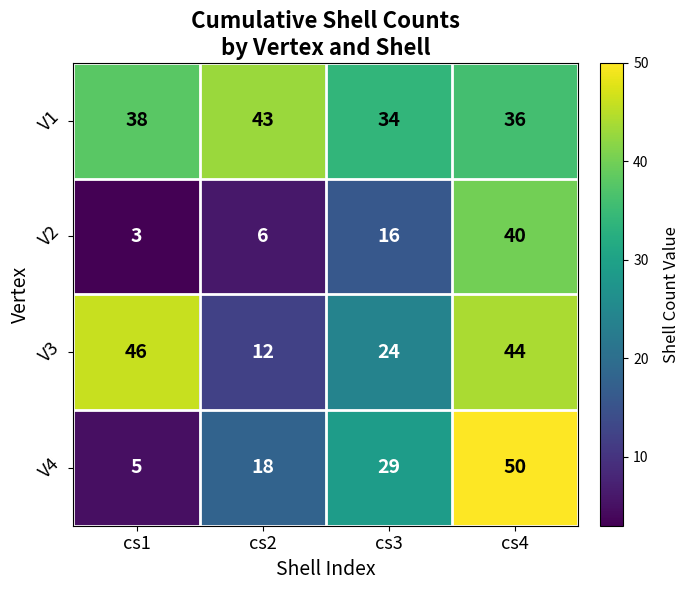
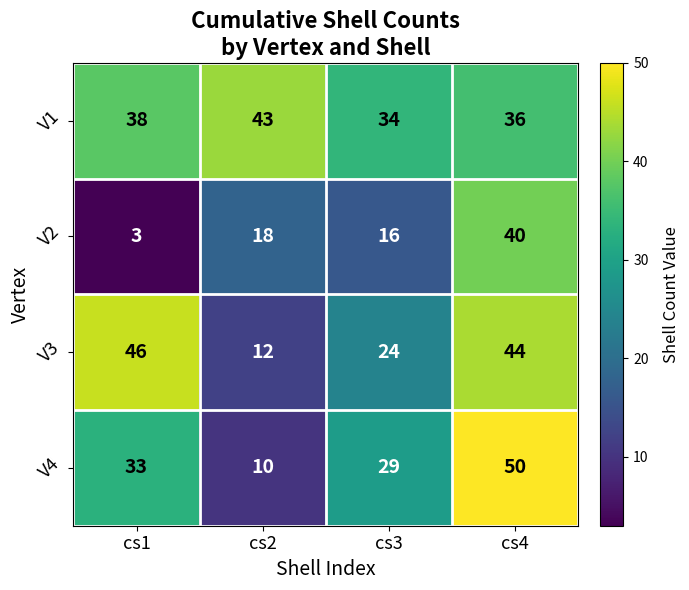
  {
    "V1": {
      "cs1": 38,
      "cs2": 43,
      "cs3": 34,
      "cs4": 36
    },
    "V2": {
      "cs1": 3,
-     "cs2": 6,
+     "cs2": 18,
      "cs3": 16,
      "cs4": 40
    },
    "V3": {
      "cs1": 46,
      "cs2": 12,
      "cs3": 24,
      "cs4": 44
    },
    "V4": {
-     "cs1": 5,
-     "cs2": 18,
+     "cs1": 33,
+     "cs2": 10,
      "cs3": 29,
      "cs4": 50
    }
  }
